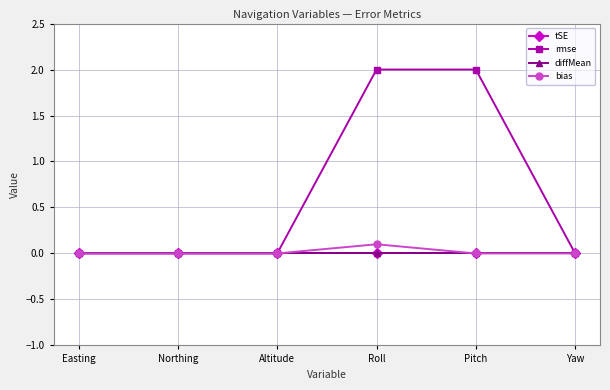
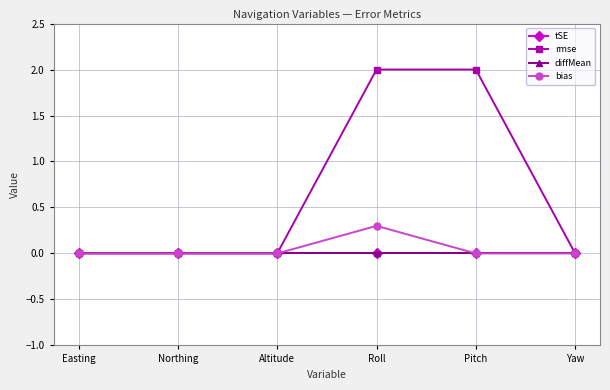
  {
    "bias": {
-     "Roll": 0.1
+     "Roll": 0.3
    }
  }
